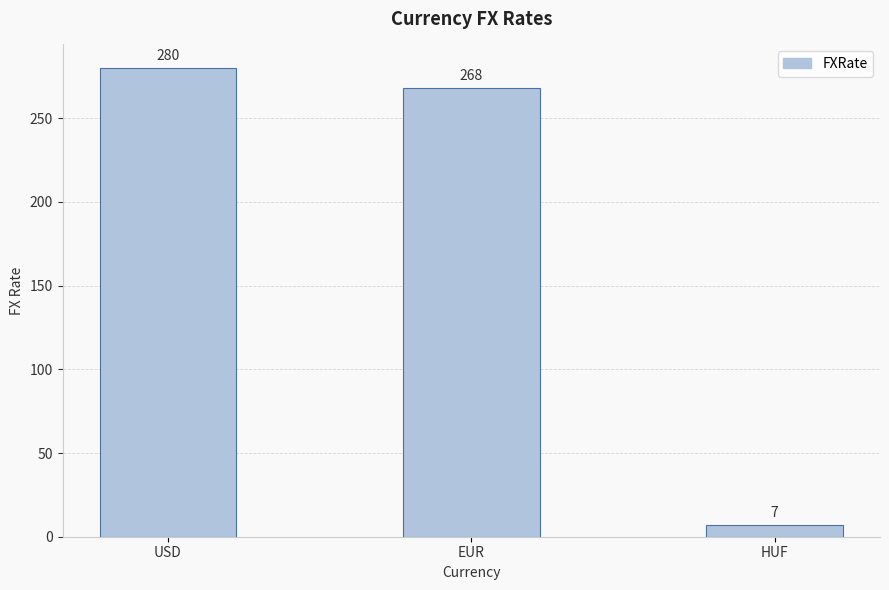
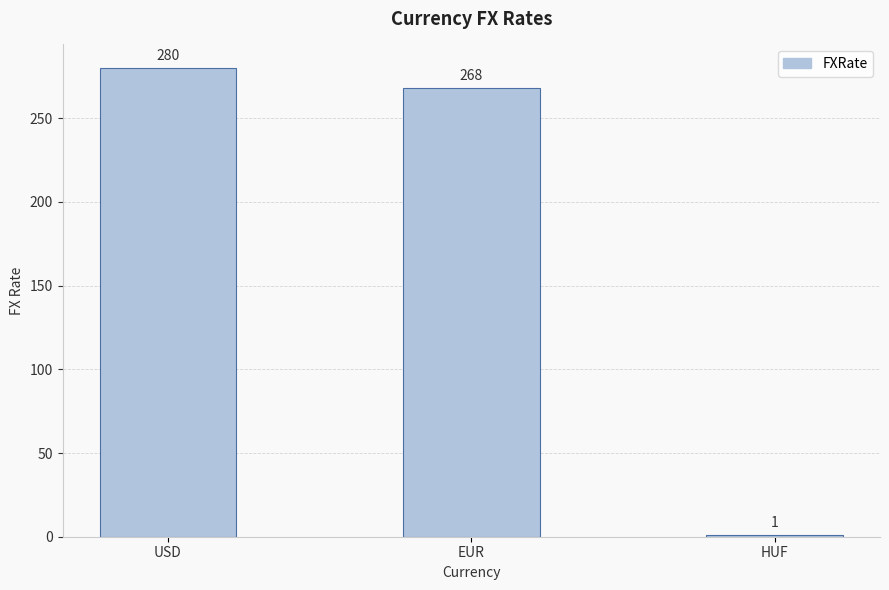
  {
    "USD": 280,
    "EUR": 268,
-   "HUF": 7
+   "HUF": 1
  }
